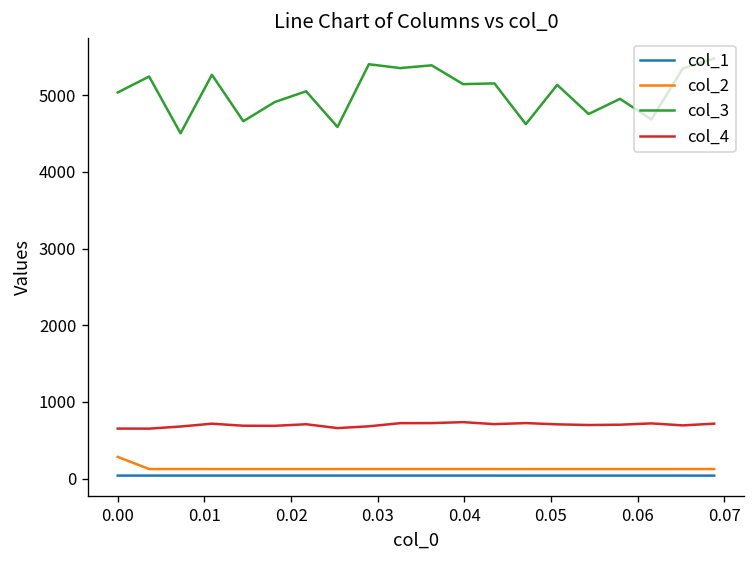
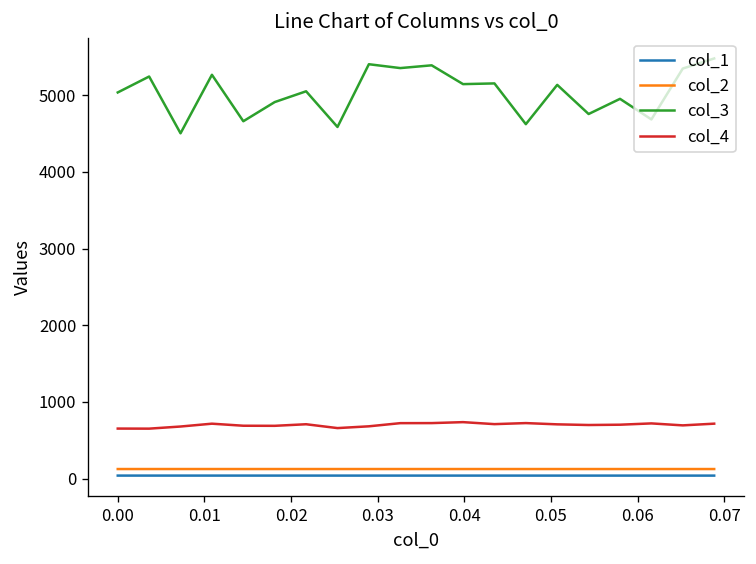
  {
    "col_1": {
      "0.00": 0
    },
    "col_2": {
-     "0.00": 300
+     "0.00": 100
    },
    "col_3": {
      "0.00": 5000
    },
    "col_4": {
      "0.00": 700
    }
  }
